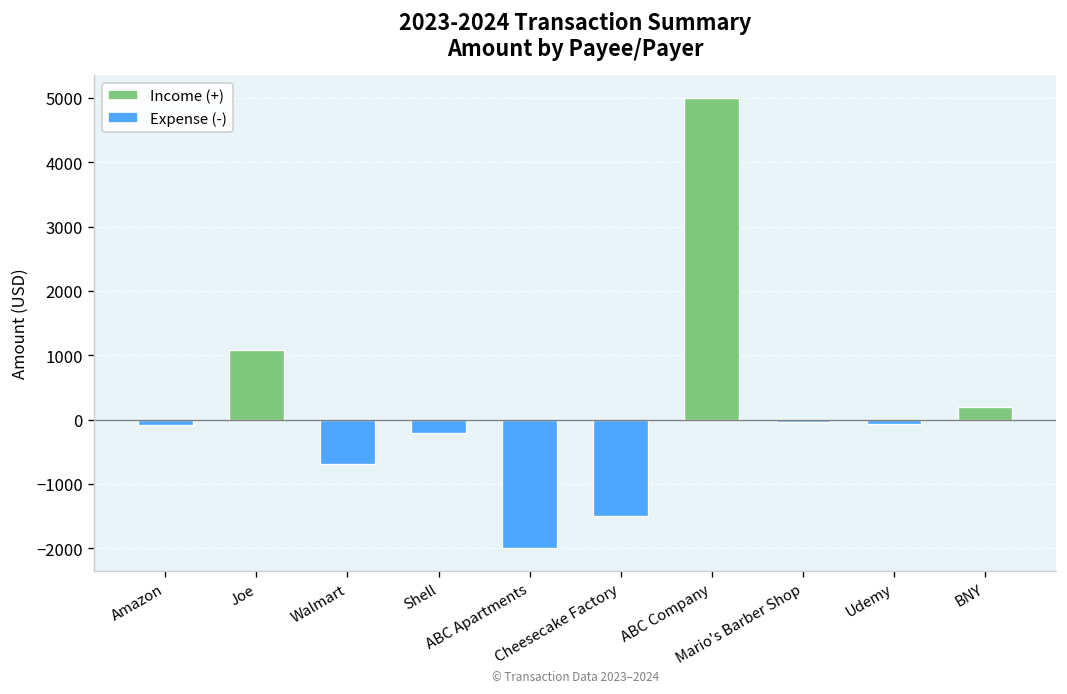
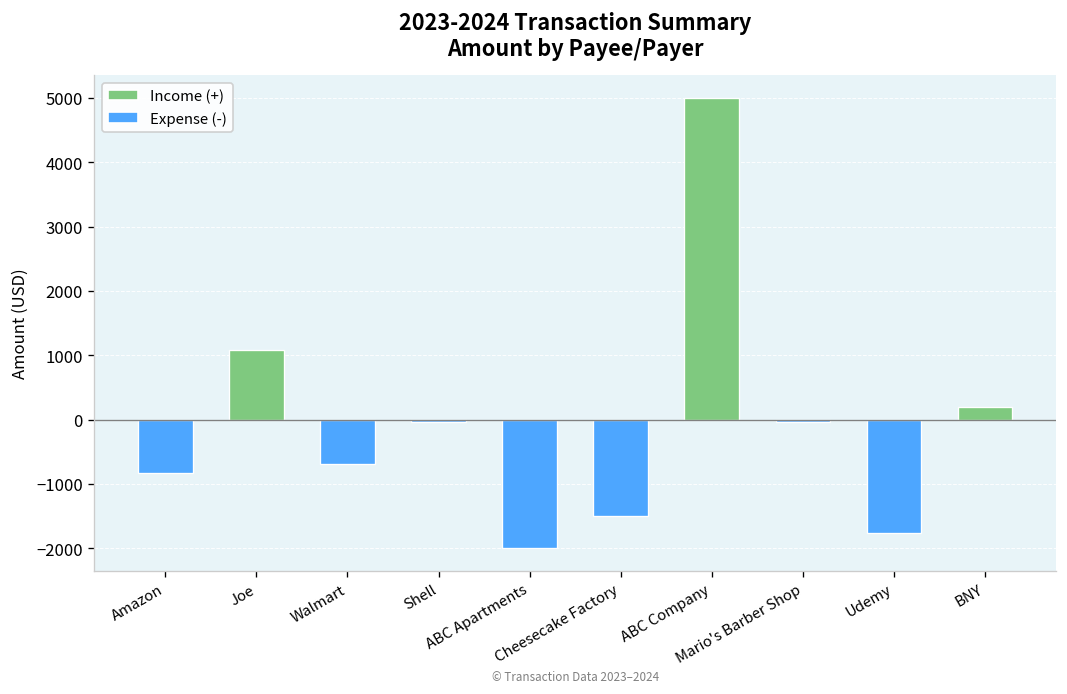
  {
-   "Amazon": -100,
+   "Amazon": -800,
    "Joe": 1100,
    "Walmart": -700,
-   "Shell": -200,
+   "Shell": 0,
    "ABC Apartments": -2000,
    "Cheesecake Factory": -1500,
    "ABC Company": 5000,
-   "Udemy": -100,
+   "Udemy": -1800,
    "BNY": 200
  }
